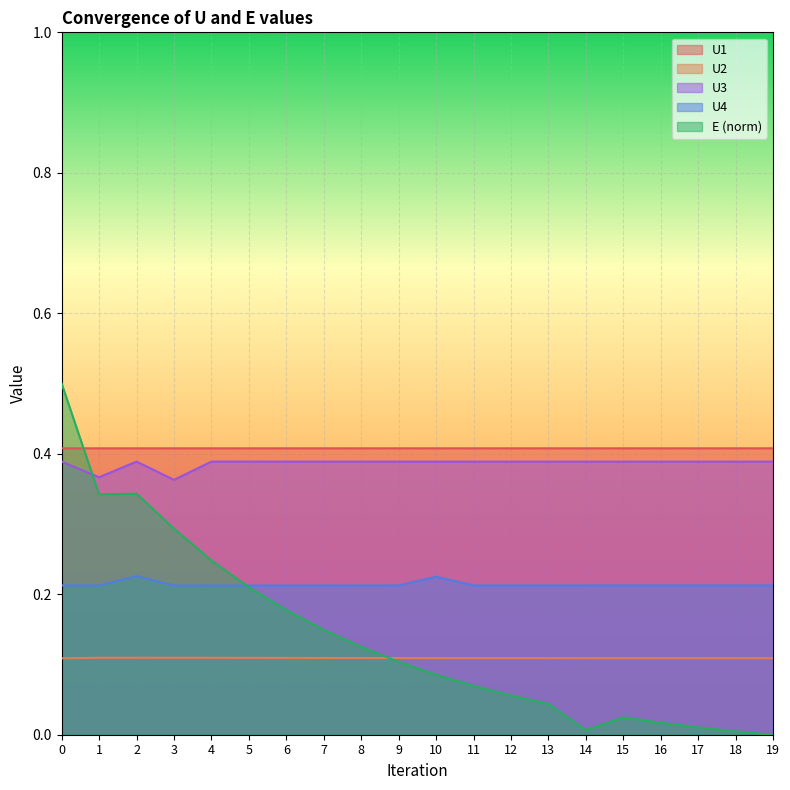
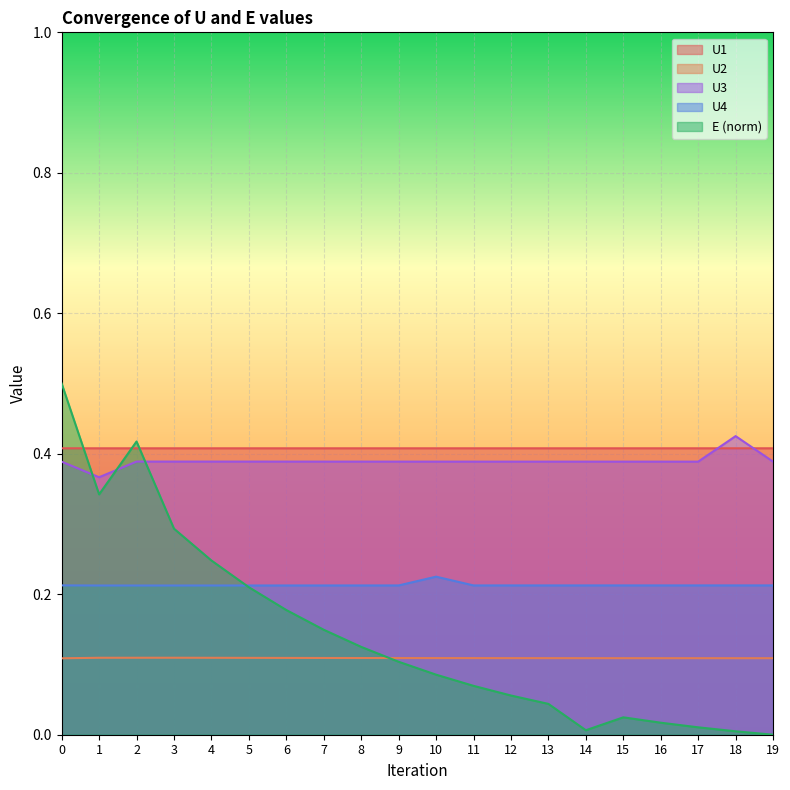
  {
    "U3": {
      "0": 0.39,
      "1": 0.37,
      "2": 0.39,
-     "3": 0.36,
+     "3": 0.39,
      "4": 0.39,
      "5": 0.39,
      "6": 0.39,
      "7": 0.39,
      "8": 0.39,
      "9": 0.39,
      "10": 0.39,
      "11": 0.39,
      "12": 0.39,
      "13": 0.39,
      "14": 0.39,
      "15": 0.39,
      "16": 0.39,
      "17": 0.39,
-     "18": 0.39,
+     "18": 0.43,
      "19": 0.39
    },
    "U4": {
      "0": 0.21,
      "1": 0.21,
-     "2": 0.23,
+     "2": 0.21,
      "3": 0.21,
      "4": 0.21,
      "6": 0.21,
      "7": 0.21,
      "8": 0.21,
      "9": 0.21,
      "10": 0.23,
      "11": 0.21,
      "12": 0.21,
      "13": 0.21,
      "14": 0.21,
      "15": 0.21,
      "16": 0.21,
      "17": 0.21,
      "18": 0.21,
      "19": 0.21
    },
    "E (norm)": {
      "0": 0.50,
      "1": 0.34,
-     "2": 0.34,
+     "2": 0.42,
      "3": 0.29,
      "4": 0.25,
      "6": 0.18,
      "7": 0.15,
      "8": 0.13,
      "9": 0.10,
      "10": 0.09,
      "11": 0.07,
      "12": 0.06,
      "13": 0.04,
      "14": 0.01,
      "15": 0.02,
      "16": 0.02,
      "17": 0.01,
      "18": 0.00,
      "19": 0.00
    }
  }
